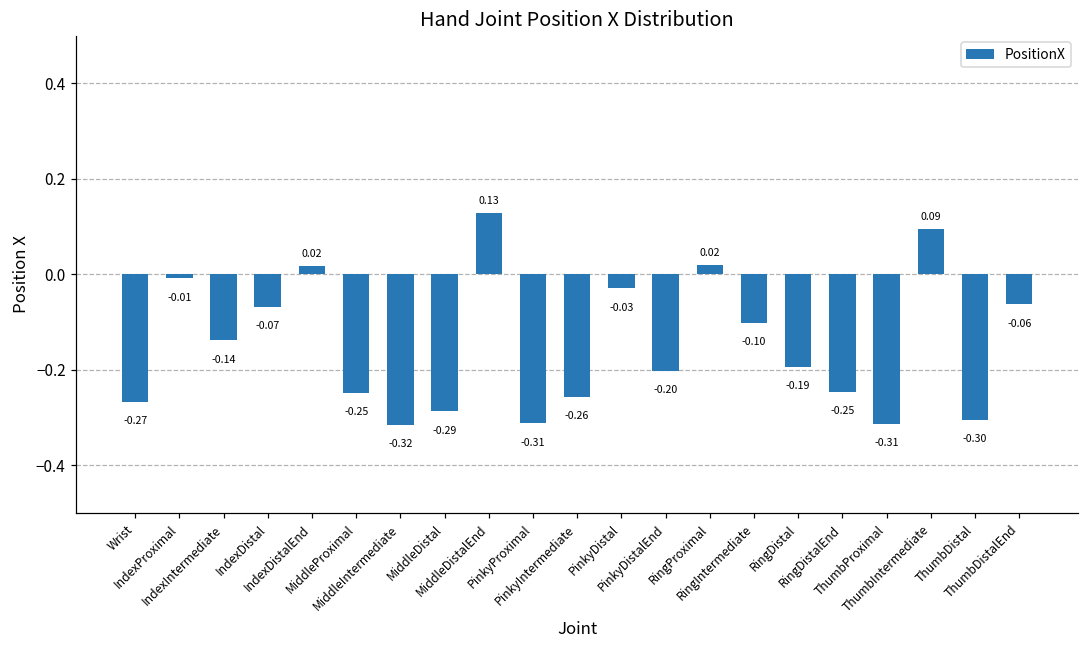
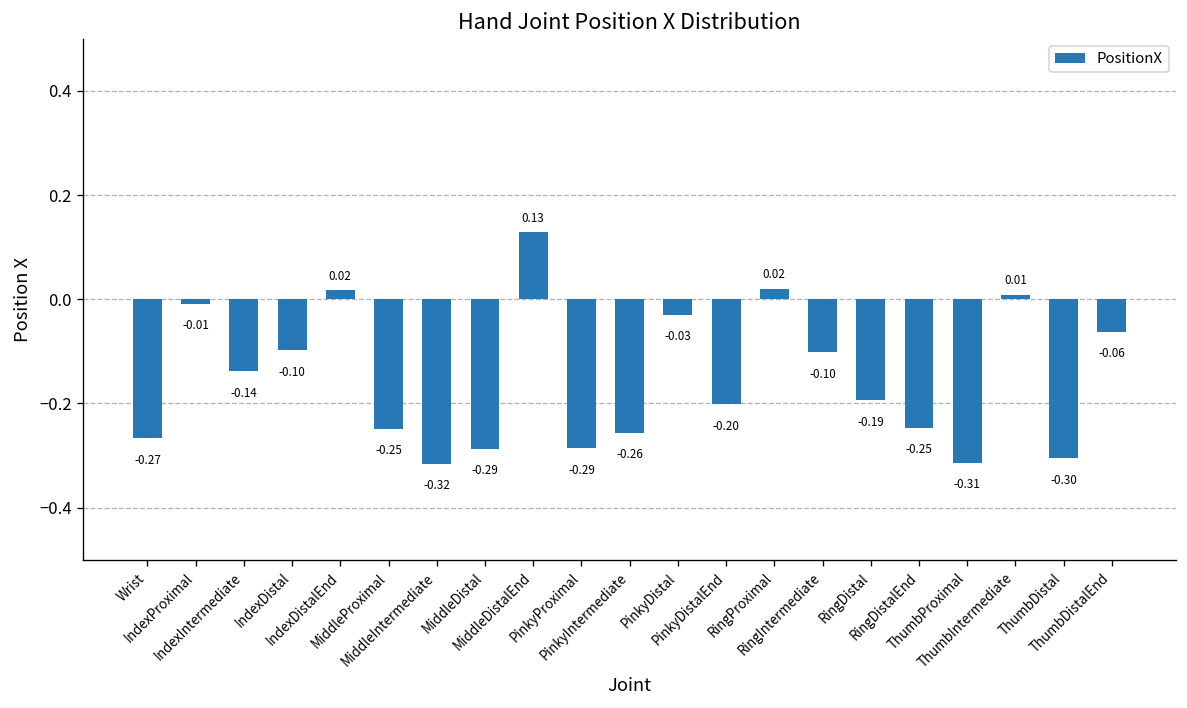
  {
    "Wrist": -0.27,
    "IndexProximal": -0.01,
    "IndexIntermediate": -0.14,
-   "IndexDistal": -0.07,
+   "IndexDistal": -0.10,
    "IndexDistalEnd": 0.02,
    "MiddleProximal": -0.25,
    "MiddleIntermediate": -0.32,
    "MiddleDistal": -0.29,
    "MiddleDistalEnd": 0.13,
-   "PinkyProximal": -0.31,
+   "PinkyProximal": -0.29,
    "PinkyIntermediate": -0.26,
    "PinkyDistal": -0.03,
    "PinkyDistalEnd": -0.20,
    "RingProximal": 0.02,
    "RingIntermediate": -0.10,
    "RingDistal": -0.19,
    "RingDistalEnd": -0.25,
    "ThumbProximal": -0.31,
-   "ThumbIntermediate": 0.09,
+   "ThumbIntermediate": 0.01,
    "ThumbDistal": -0.30,
    "ThumbDistalEnd": -0.06
  }
